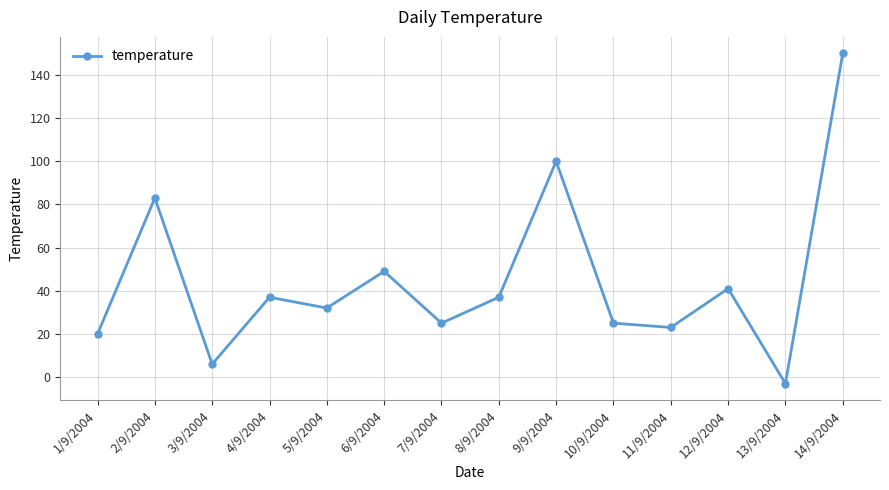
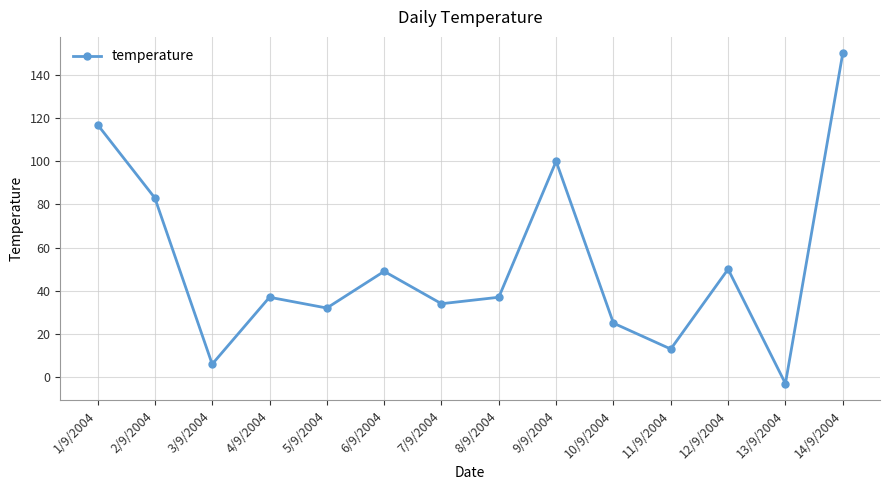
  {
-   "1/9/2004": 20,
+   "1/9/2004": 117,
    "2/9/2004": 83,
    "3/9/2004": 6,
    "4/9/2004": 37,
    "5/9/2004": 32,
    "6/9/2004": 49,
-   "7/9/2004": 25,
+   "7/9/2004": 34,
    "8/9/2004": 37,
    "9/9/2004": 100,
    "10/9/2004": 25,
-   "11/9/2004": 23,
-   "12/9/2004": 41,
+   "11/9/2004": 13,
+   "12/9/2004": 50,
    "13/9/2004": -3,
    "14/9/2004": 150
  }
